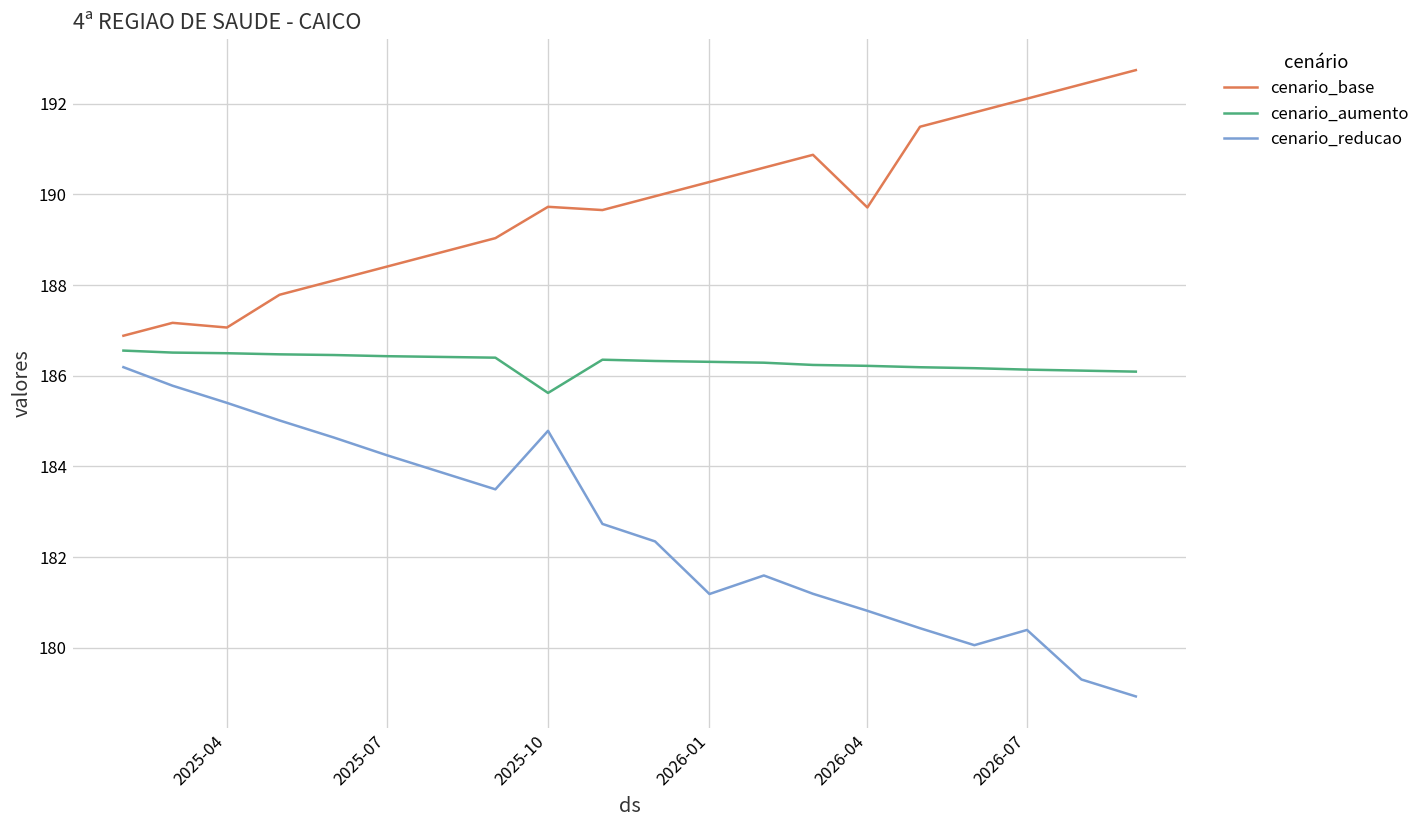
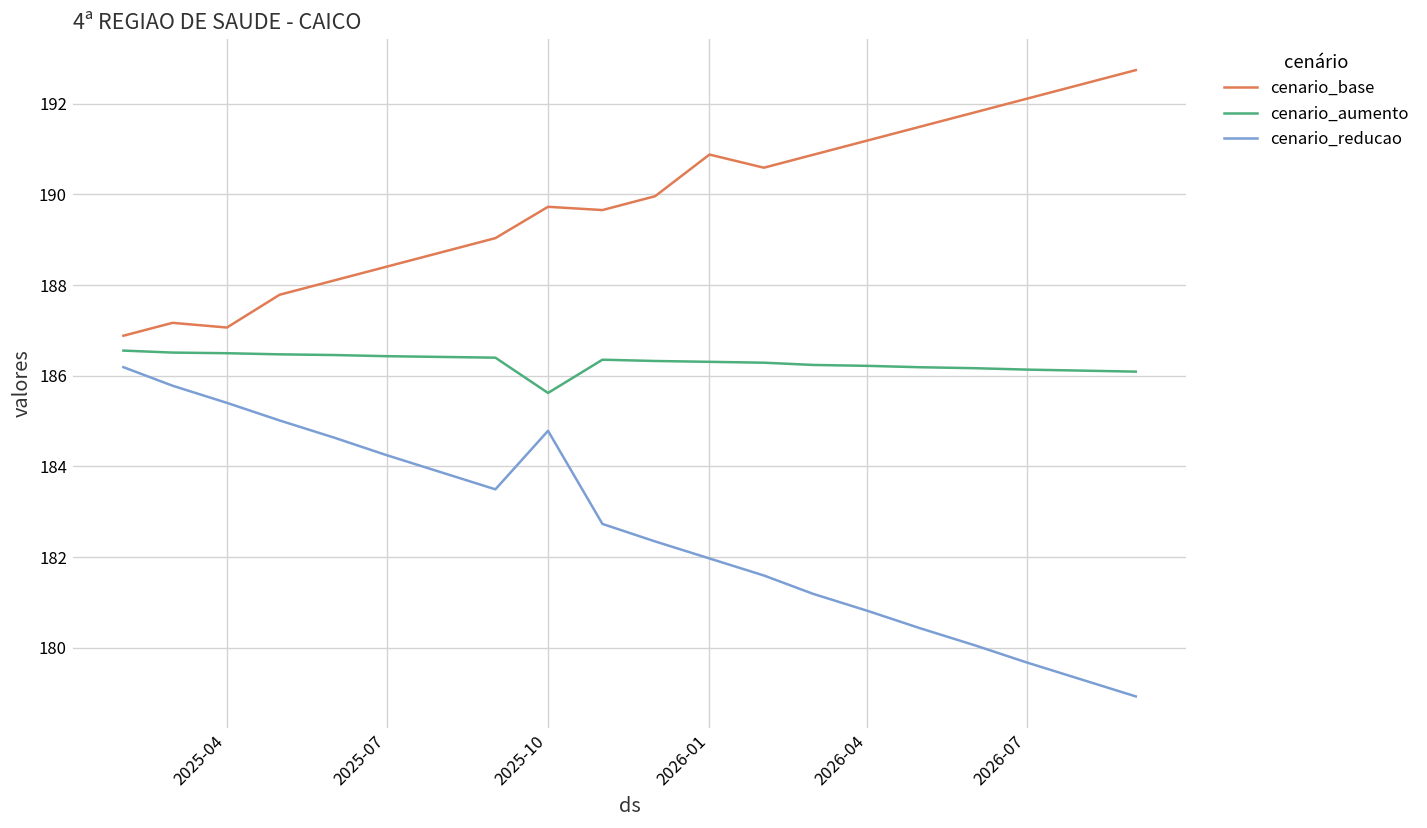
  {
    "cenario_base": {
      "2025-04": 187.1,
      "2025-07": 188.4,
      "2025-10": 189.7,
-     "2026-01": 190.3,
-     "2026-04": 189.7,
+     "2026-01": 190.9,
+     "2026-04": 191.2,
      "2026-07": 192.1
    },
    "cenario_aumento": {
      "2025-04": 186.5,
      "2025-07": 186.4,
      "2025-10": 185.6,
      "2026-01": 186.3,
      "2026-04": 186.2,
      "2026-07": 186.1
    },
    "cenario_reducao": {
      "2025-04": 185.4,
      "2025-07": 184.2,
      "2025-10": 184.8,
-     "2026-01": 181.2,
+     "2026-01": 182.0,
      "2026-04": 180.8,
-     "2026-07": 180.4
+     "2026-07": 179.7
    }
  }
